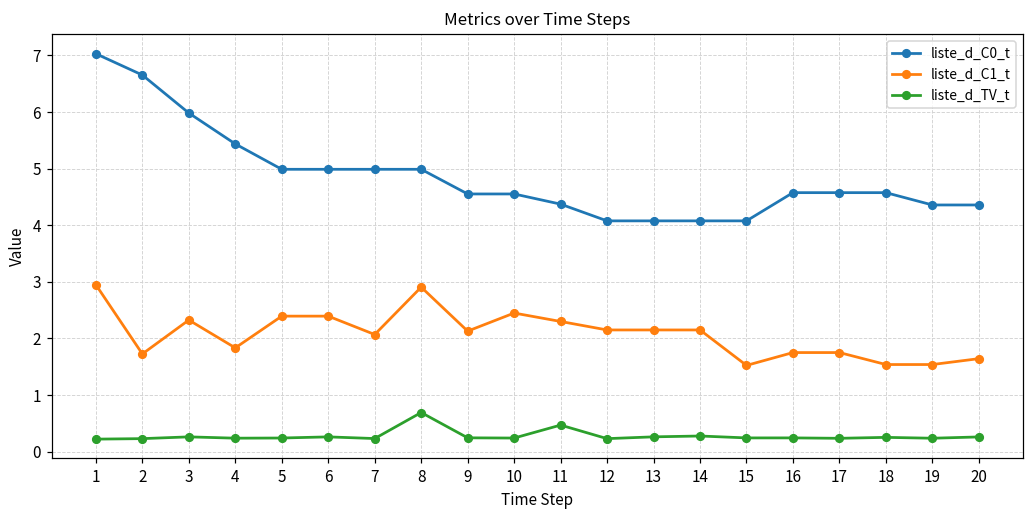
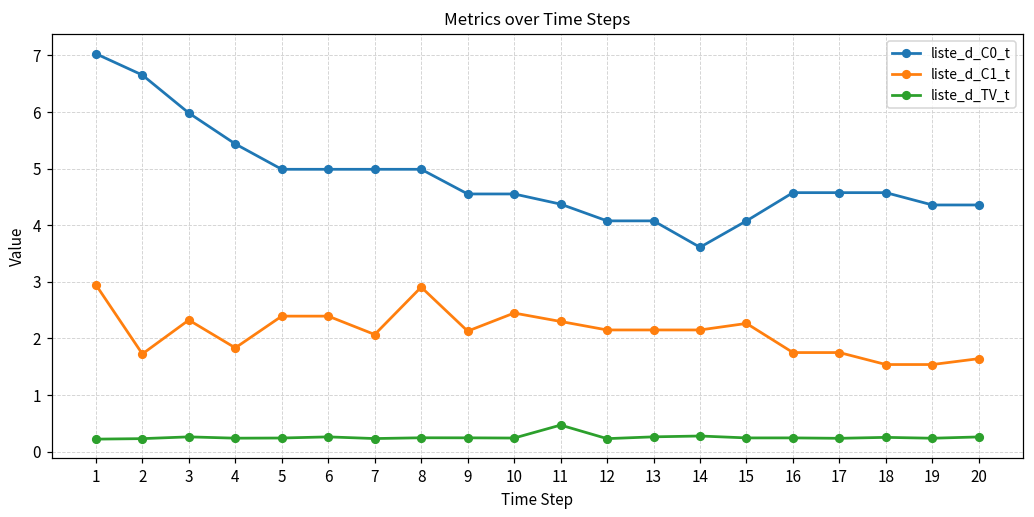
  {
    "liste_d_C0_t": {
      "1": 7.0,
      "2": 6.7,
      "3": 6.0,
      "4": 5.4,
      "5": 5.0,
      "6": 5.0,
      "7": 5.0,
      "8": 5.0,
      "9": 4.6,
      "10": 4.6,
      "11": 4.4,
      "12": 4.1,
      "13": 4.1,
-     "14": 4.1,
+     "14": 3.6,
      "15": 4.1,
      "16": 4.6,
      "17": 4.6,
      "18": 4.6,
      "19": 4.4,
      "20": 4.4
    },
    "liste_d_C1_t": {
      "1": 2.9,
      "2": 1.7,
      "3": 2.3,
      "4": 1.8,
      "5": 2.4,
      "6": 2.4,
      "7": 2.1,
      "8": 2.9,
      "9": 2.1,
      "10": 2.4,
      "11": 2.3,
      "12": 2.2,
      "13": 2.2,
      "14": 2.2,
-     "15": 1.5,
+     "15": 2.3,
      "16": 1.8,
      "17": 1.8,
      "18": 1.5,
      "19": 1.5,
      "20": 1.6
    },
    "liste_d_TV_t": {
      "1": 0.2,
      "2": 0.2,
      "3": 0.3,
      "4": 0.2,
      "5": 0.2,
      "6": 0.3,
      "7": 0.2,
-     "8": 0.7,
+     "8": 0.2,
      "9": 0.2,
      "10": 0.2,
      "11": 0.5,
      "12": 0.2,
      "13": 0.3,
      "14": 0.3,
      "15": 0.2,
      "16": 0.2,
      "17": 0.2,
      "18": 0.3,
      "19": 0.2,
      "20": 0.3
    }
  }
